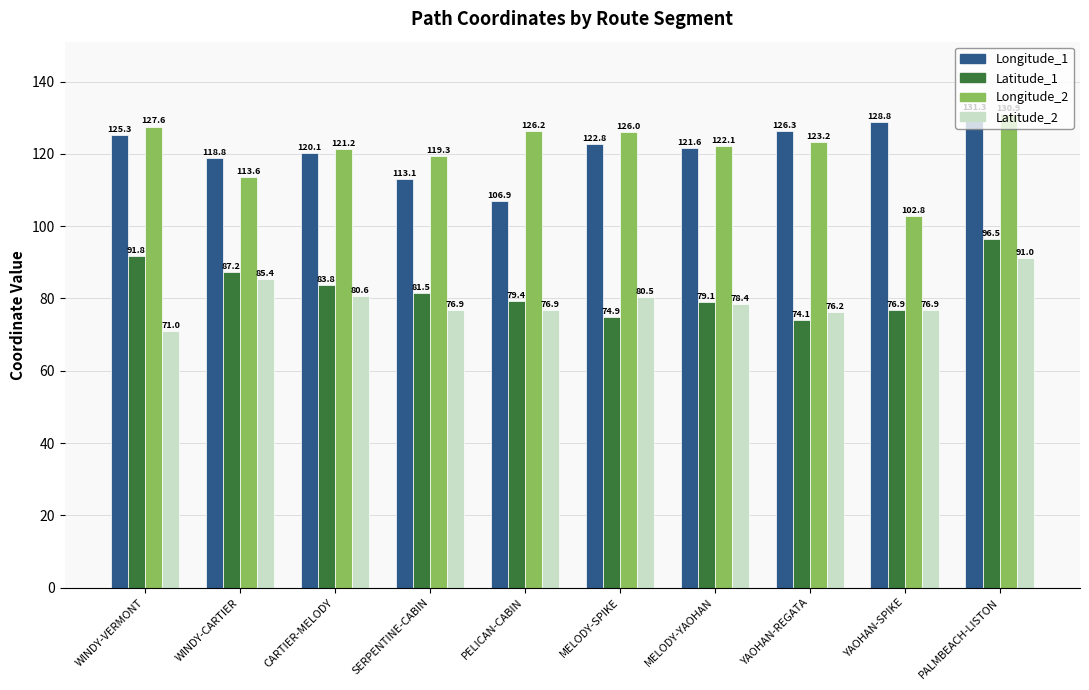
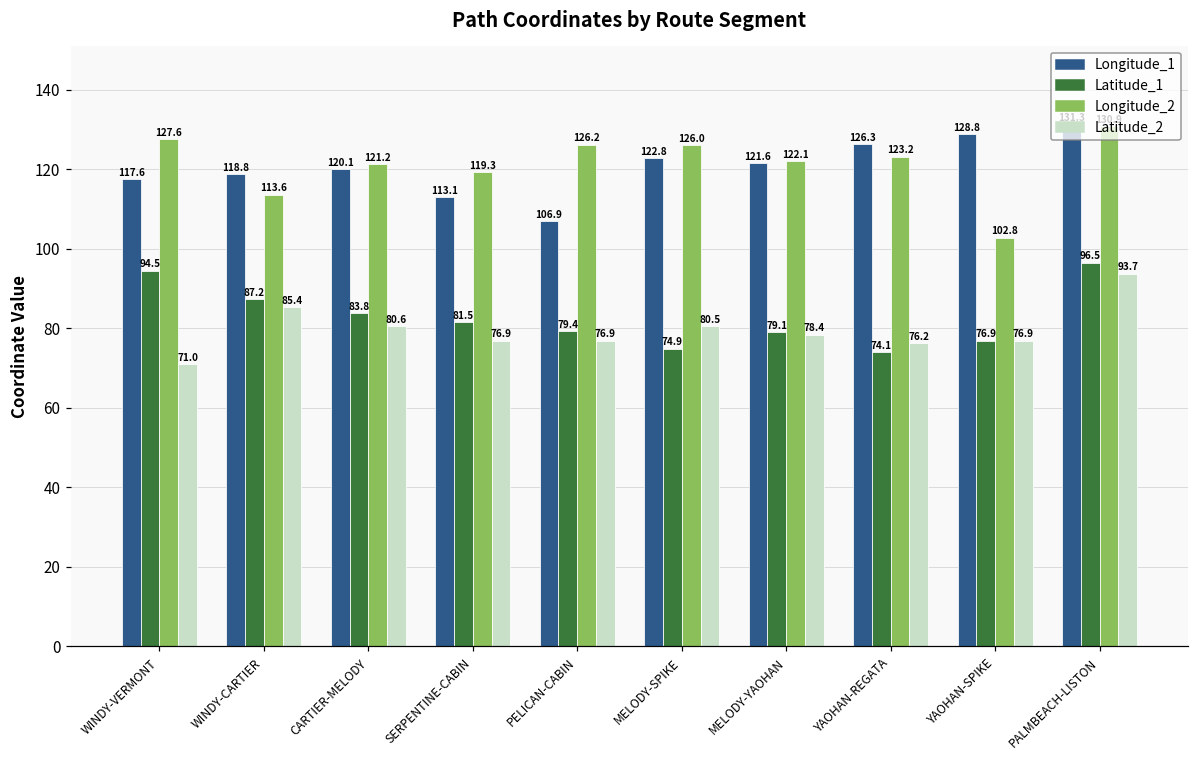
  {
    "Longitude_1": {
-     "WINDY-VERMONT": 125.3,
+     "WINDY-VERMONT": 117.6,
      "WINDY-CARTIER": 118.8,
      "CARTIER-MELODY": 120.1,
      "SERPENTINE-CABIN": 113.1,
      "PELICAN-CABIN": 106.9,
      "MELODY-SPIKE": 122.8,
      "MELODY-YAOHAN": 121.6,
      "YAOHAN-REGATA": 126.3,
      "YAOHAN-SPIKE": 128.8
    },
    "Latitude_1": {
-     "WINDY-VERMONT": 91.8,
+     "WINDY-VERMONT": 94.5,
      "WINDY-CARTIER": 87.2,
      "CARTIER-MELODY": 83.8,
      "SERPENTINE-CABIN": 81.5,
      "PELICAN-CABIN": 79.4,
      "MELODY-SPIKE": 74.9,
      "MELODY-YAOHAN": 79.1,
      "YAOHAN-REGATA": 74.1,
      "YAOHAN-SPIKE": 76.9,
      "PALMBEACH-LISTON": 96.5
    },
    "Longitude_2": {
      "WINDY-VERMONT": 127.6,
      "WINDY-CARTIER": 113.6,
      "CARTIER-MELODY": 121.2,
      "SERPENTINE-CABIN": 119.3,
      "PELICAN-CABIN": 126.2,
      "MELODY-SPIKE": 126.0,
      "MELODY-YAOHAN": 122.1,
      "YAOHAN-REGATA": 123.2,
      "YAOHAN-SPIKE": 102.8
    },
    "Latitude_2": {
      "WINDY-VERMONT": 71.0,
      "WINDY-CARTIER": 85.4,
      "CARTIER-MELODY": 80.6,
      "SERPENTINE-CABIN": 76.9,
      "PELICAN-CABIN": 76.9,
      "MELODY-SPIKE": 80.5,
      "MELODY-YAOHAN": 78.4,
      "YAOHAN-REGATA": 76.2,
      "YAOHAN-SPIKE": 76.9,
-     "PALMBEACH-LISTON": 91.0
+     "PALMBEACH-LISTON": 93.7
    }
  }
